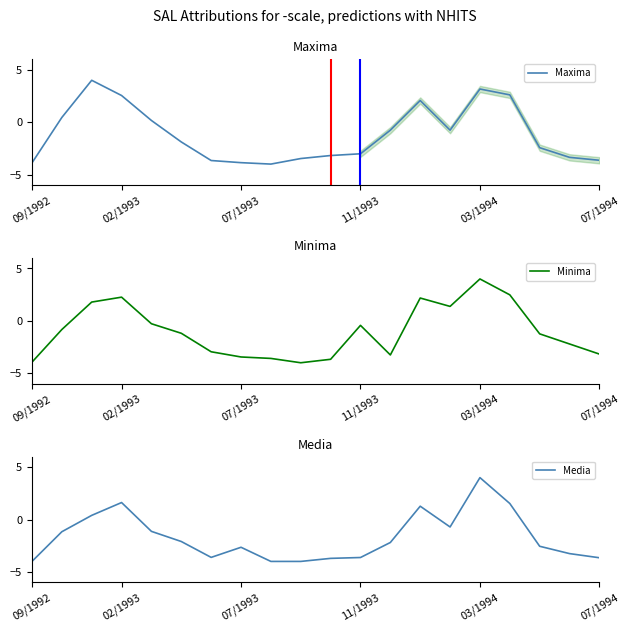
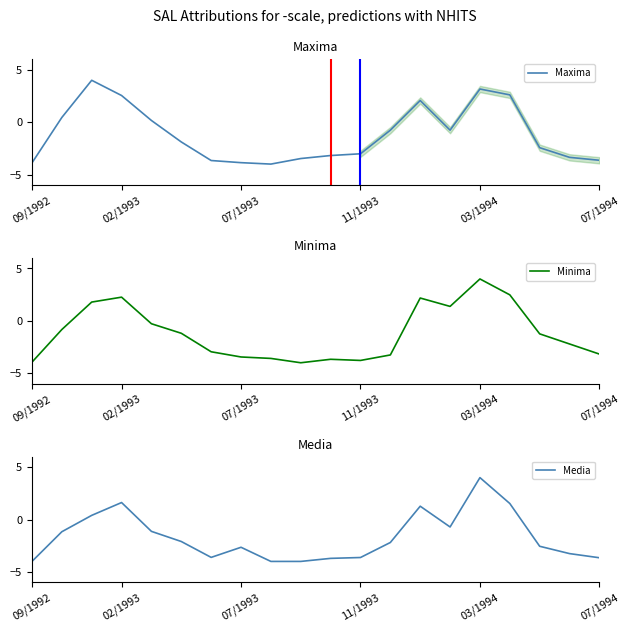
  {
    "Maxima": {
      "Maxima": {
        "09/1992": -3.9,
        "02/1993": 2.5,
        "07/1993": -3.9,
        "11/1993": -3.0,
        "03/1994": 3.2,
        "07/1994": -3.6
      }
    },
    "Minima": {
      "09/1992": -3.9,
      "02/1993": 2.3,
      "07/1993": -3.4,
-     "11/1993": -0.4,
+     "11/1993": -3.8,
      "03/1994": 4.0,
      "07/1994": -3.2
    },
    "Media": {
      "09/1992": -4.0,
      "02/1993": 1.6,
      "07/1993": -2.6,
      "11/1993": -3.6,
      "03/1994": 4.0,
      "07/1994": -3.7
    }
  }
